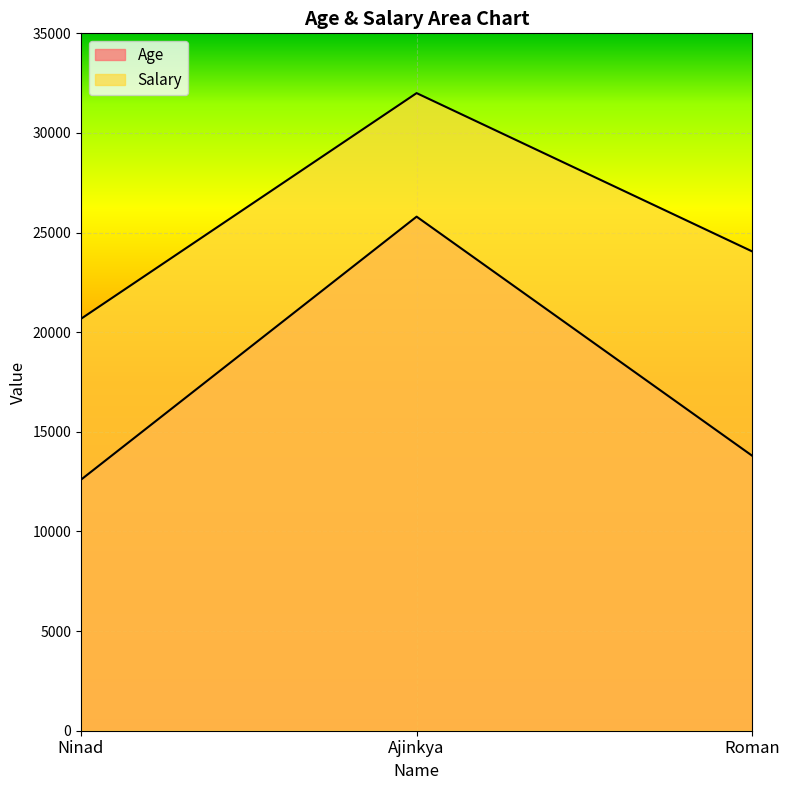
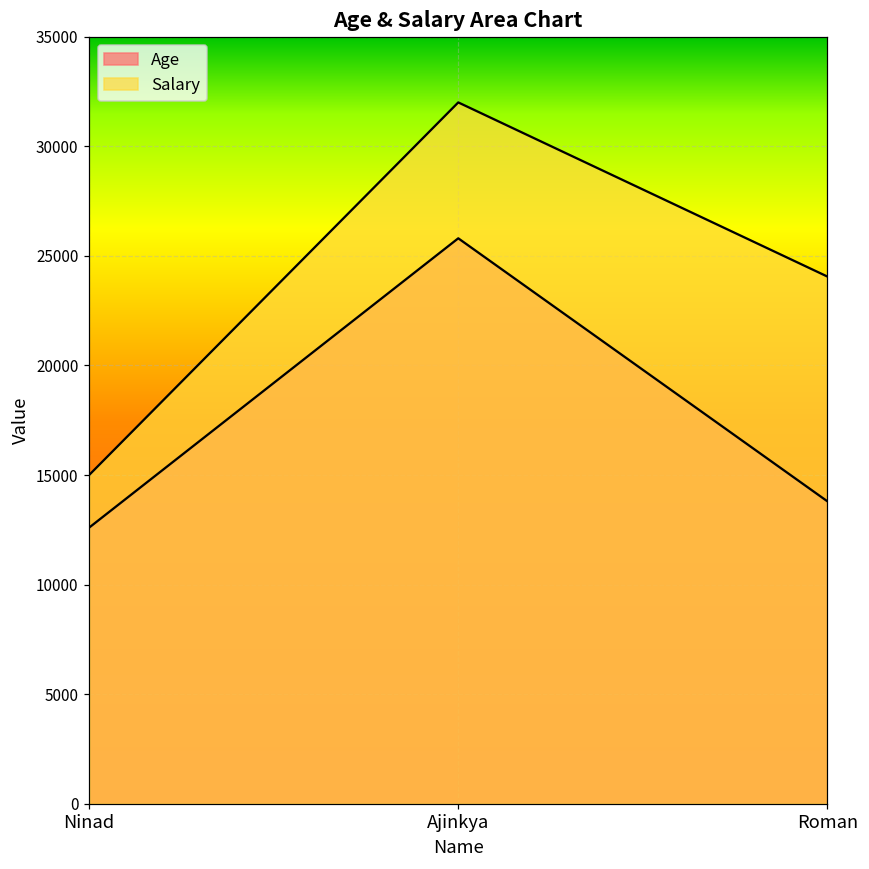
  {
    "Age": {
      "Ninad": 12600,
      "Ajinkya": 25800,
      "Roman": 13800
    },
    "Salary": {
-     "Ninad": 20700,
+     "Ninad": 15000,
      "Ajinkya": 32000,
      "Roman": 24100
    }
  }
